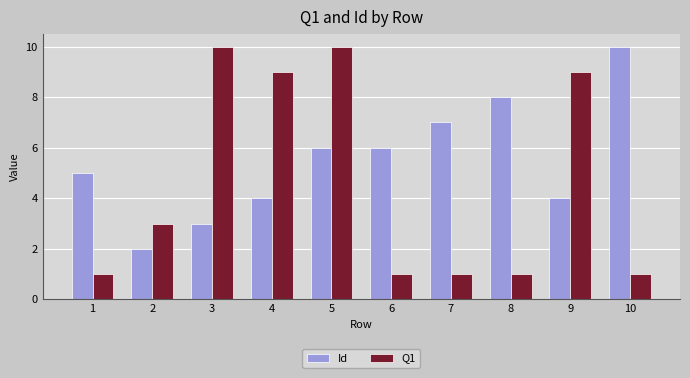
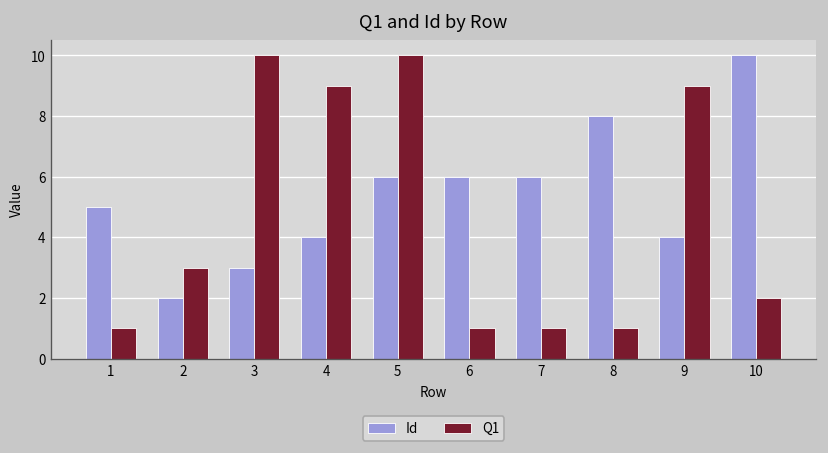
  {
    "Id": {
      "1": 5,
      "2": 2,
      "3": 3,
      "4": 4,
      "5": 6,
      "6": 6,
-     "7": 7,
+     "7": 6,
      "8": 8,
      "9": 4,
      "10": 10
    },
    "Q1": {
      "1": 1,
      "2": 3,
      "3": 10,
      "4": 9,
      "5": 10,
      "6": 1,
      "7": 1,
      "8": 1,
      "9": 9,
-     "10": 1
+     "10": 2
    }
  }
